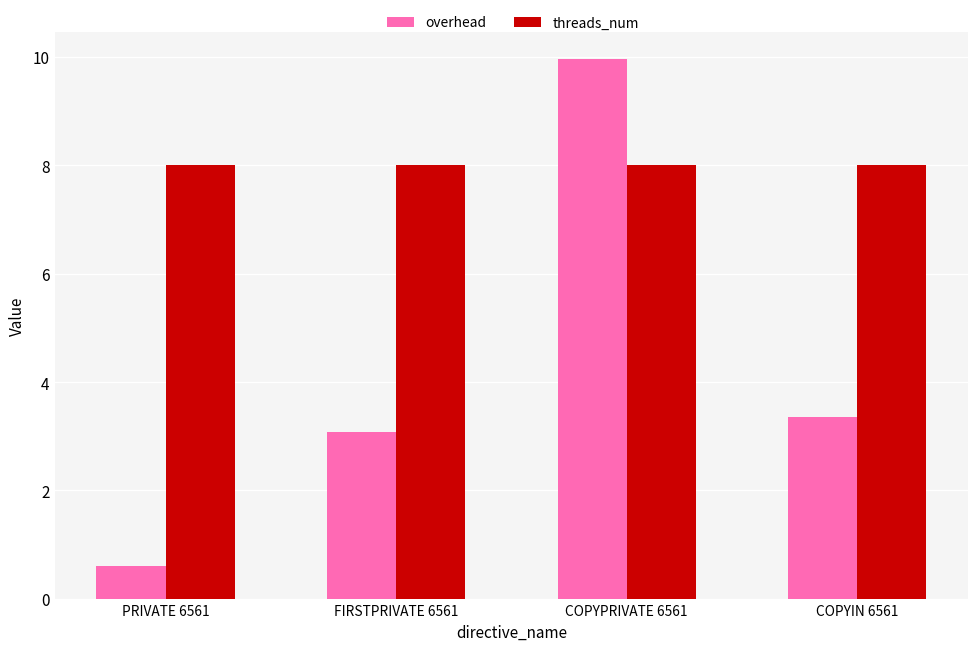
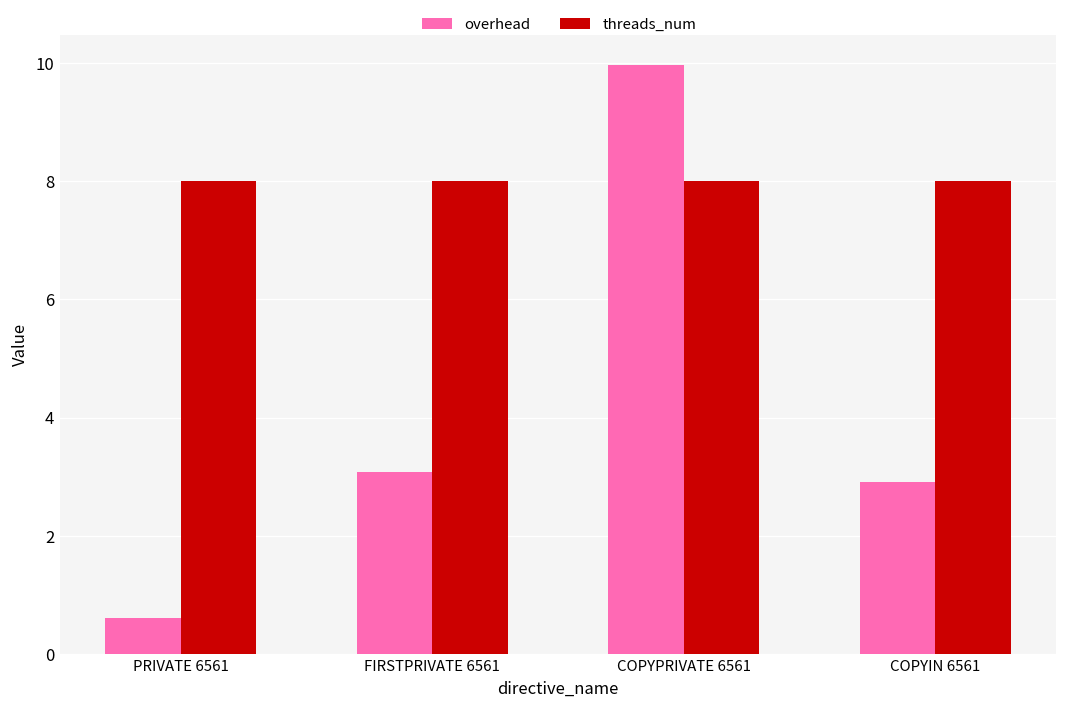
  {
    "overhead": {
      "PRIVATE 6561": 0.6,
      "FIRSTPRIVATE 6561": 3.1,
      "COPYPRIVATE 6561": 10.0,
-     "COPYIN 6561": 3.3
+     "COPYIN 6561": 2.9
    },
    "threads_num": {
      "PRIVATE 6561": 8.0,
      "FIRSTPRIVATE 6561": 8.0,
      "COPYPRIVATE 6561": 8.0,
      "COPYIN 6561": 8.0
    }
  }
